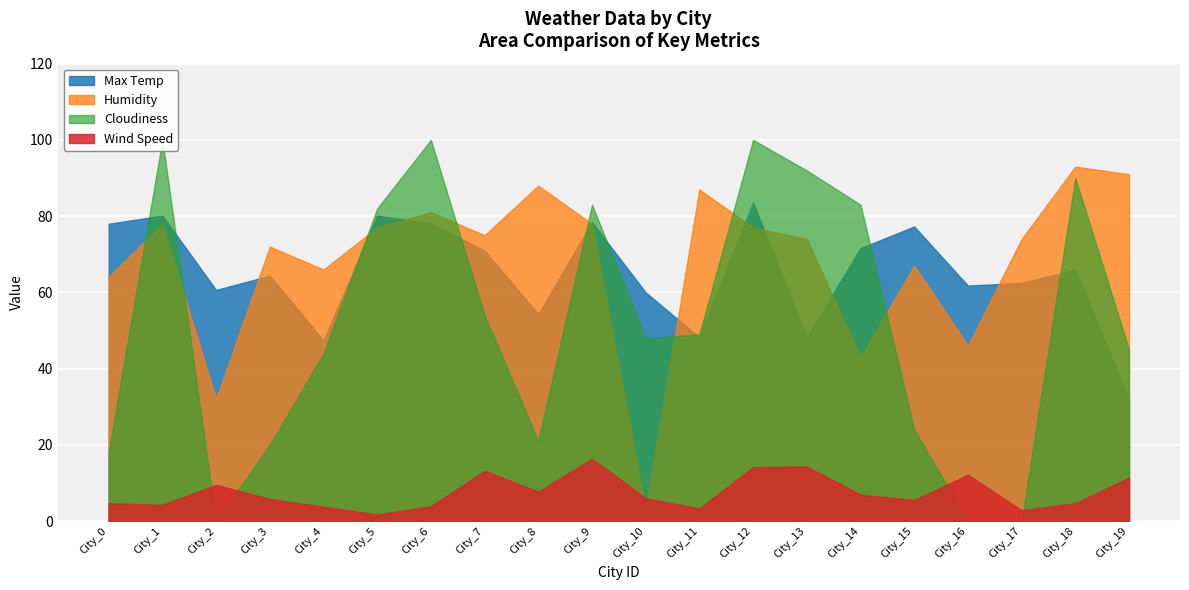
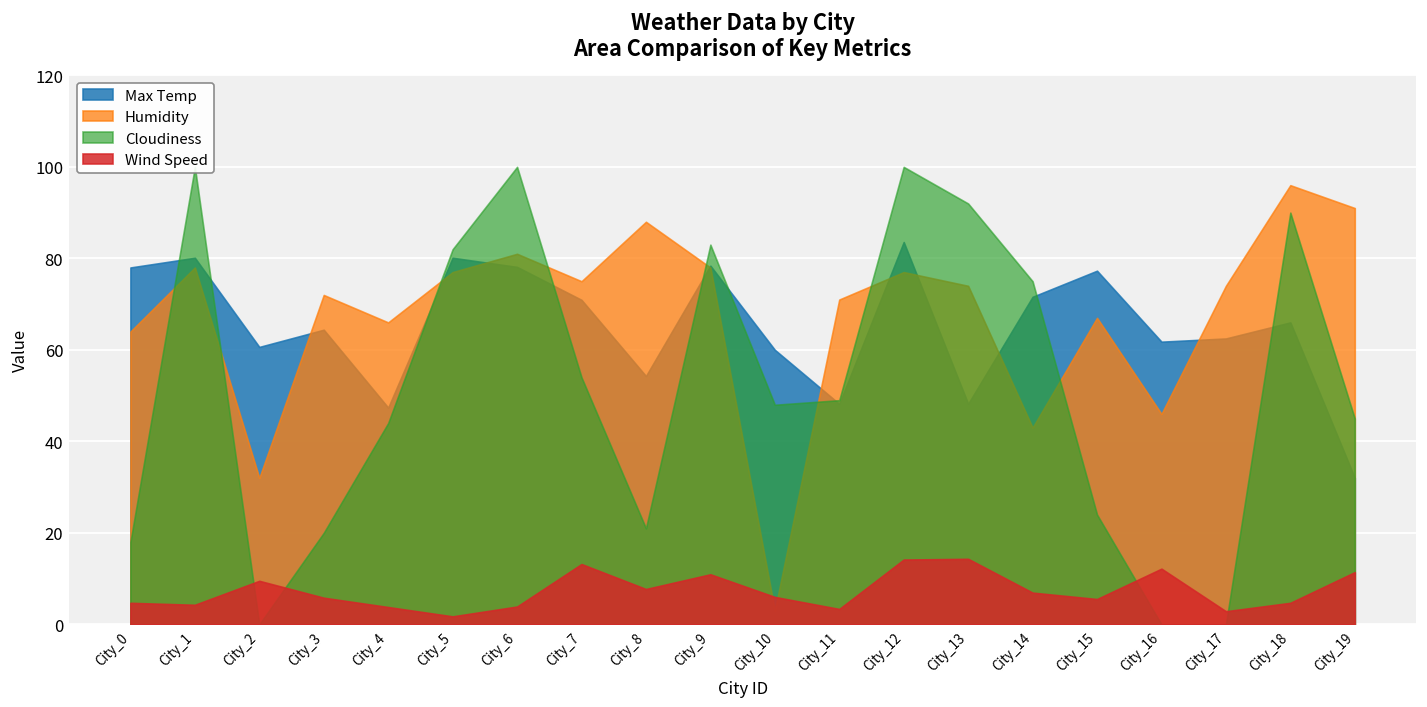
  {
    "Max Temp": {
      "City_0": 78,
      "City_1": 80,
      "City_2": 61,
      "City_3": 64,
      "City_4": 47,
      "City_5": 80,
      "City_6": 78,
      "City_7": 71,
      "City_8": 54,
      "City_10": 60,
      "City_11": 48,
      "City_12": 84,
      "City_13": 48,
      "City_14": 72,
      "City_15": 77,
      "City_16": 62,
      "City_17": 62,
      "City_18": 66,
      "City_19": 32
    },
    "Humidity": {
      "City_0": 64,
      "City_1": 78,
      "City_2": 32,
      "City_3": 72,
      "City_4": 66,
      "City_5": 77,
      "City_6": 81,
      "City_7": 75,
      "City_8": 88,
      "City_10": 3,
-     "City_11": 87,
+     "City_11": 71,
      "City_12": 77,
      "City_13": 74,
      "City_14": 43,
      "City_15": 67,
      "City_16": 46,
      "City_17": 74,
-     "City_18": 93,
+     "City_18": 96,
      "City_19": 91
    },
    "Cloudiness": {
      "City_0": 18,
      "City_2": 0,
      "City_3": 20,
      "City_4": 44,
      "City_5": 82,
      "City_6": 100,
      "City_7": 54,
      "City_8": 21,
      "City_9": 83,
      "City_10": 48,
      "City_11": 49,
      "City_12": 100,
      "City_13": 92,
-     "City_14": 83,
+     "City_14": 75,
      "City_15": 24,
      "City_16": 0,
      "City_17": 0,
      "City_18": 90,
      "City_19": 45
    },
    "Wind Speed": {
      "City_0": 5,
      "City_1": 4,
      "City_2": 10,
      "City_3": 6,
      "City_4": 4,
      "City_5": 2,
      "City_6": 4,
      "City_7": 13,
      "City_8": 8,
-     "City_9": 16,
+     "City_9": 11,
      "City_10": 6,
      "City_11": 3,
      "City_12": 14,
      "City_13": 14,
      "City_14": 7,
      "City_15": 6,
      "City_16": 12,
      "City_17": 3,
      "City_18": 5,
      "City_19": 11
    }
  }
